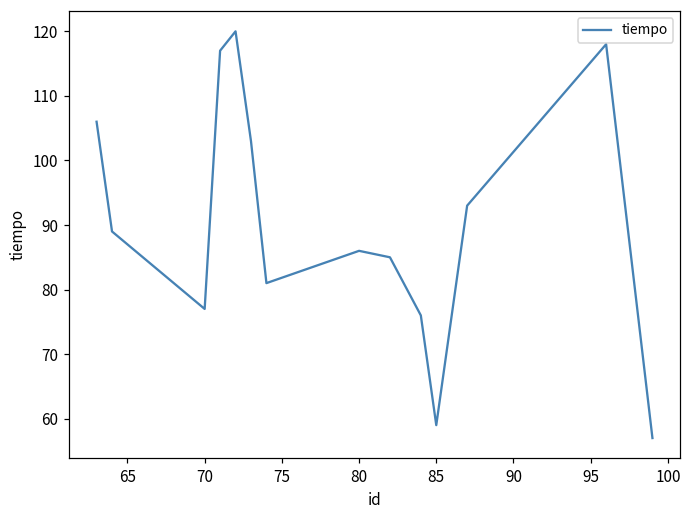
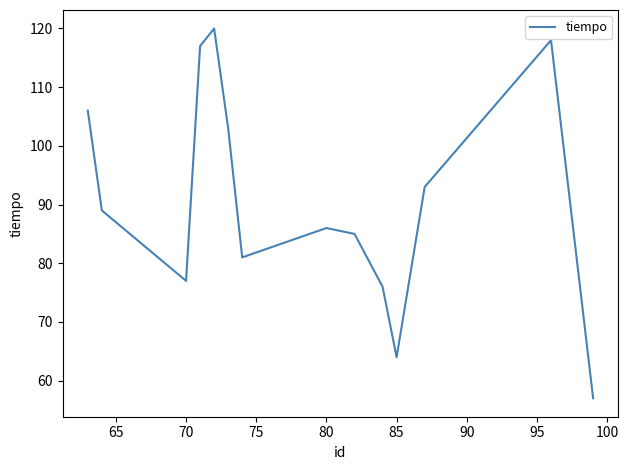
  {
    "70": 77,
    "80": 86,
-   "85": 59
+   "85": 64
  }
